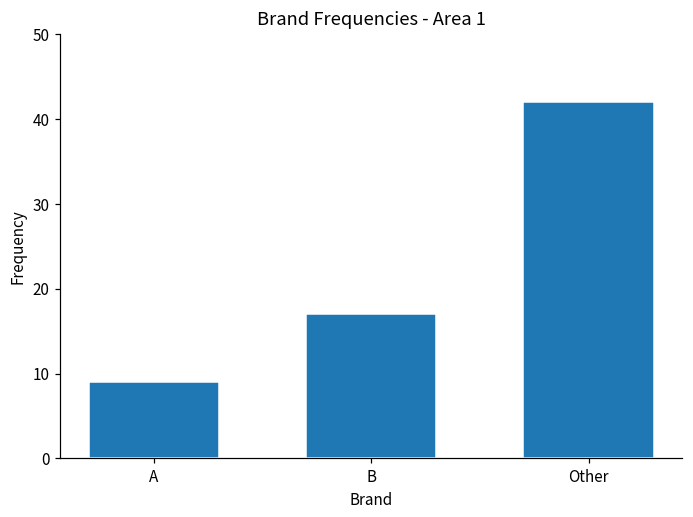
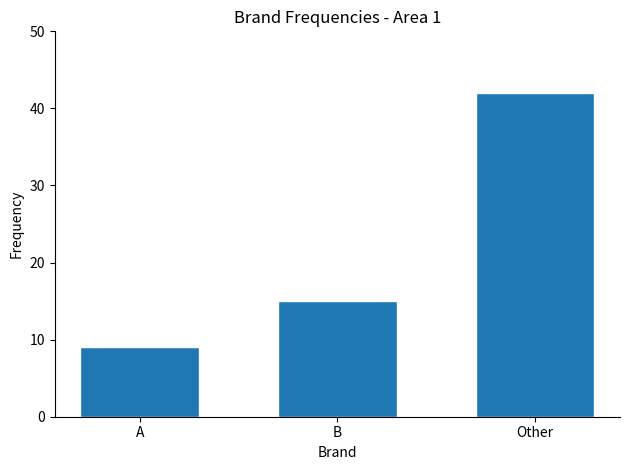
  {
    "A": 9,
-   "B": 17,
+   "B": 15,
    "Other": 42
  }
